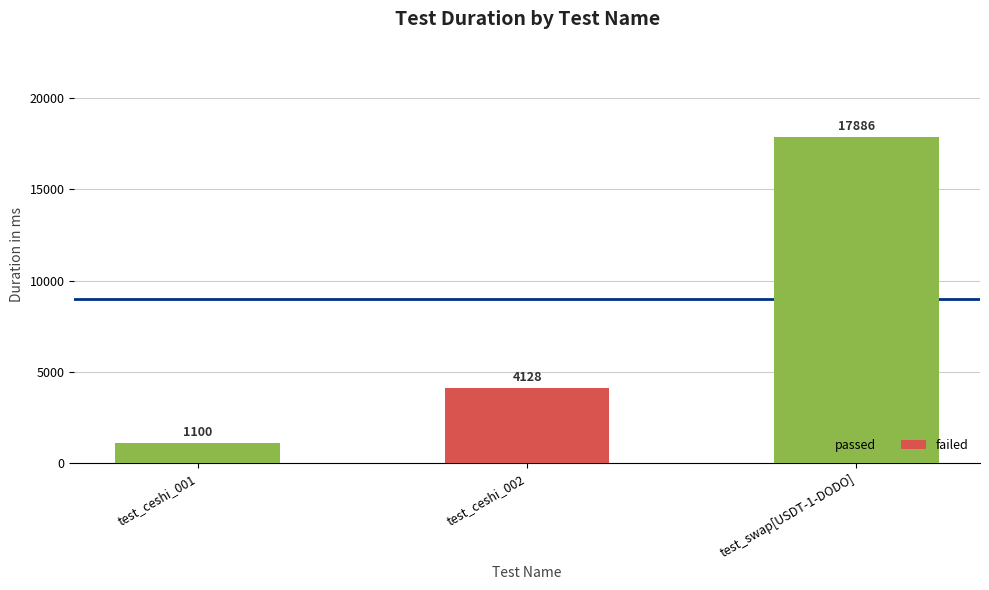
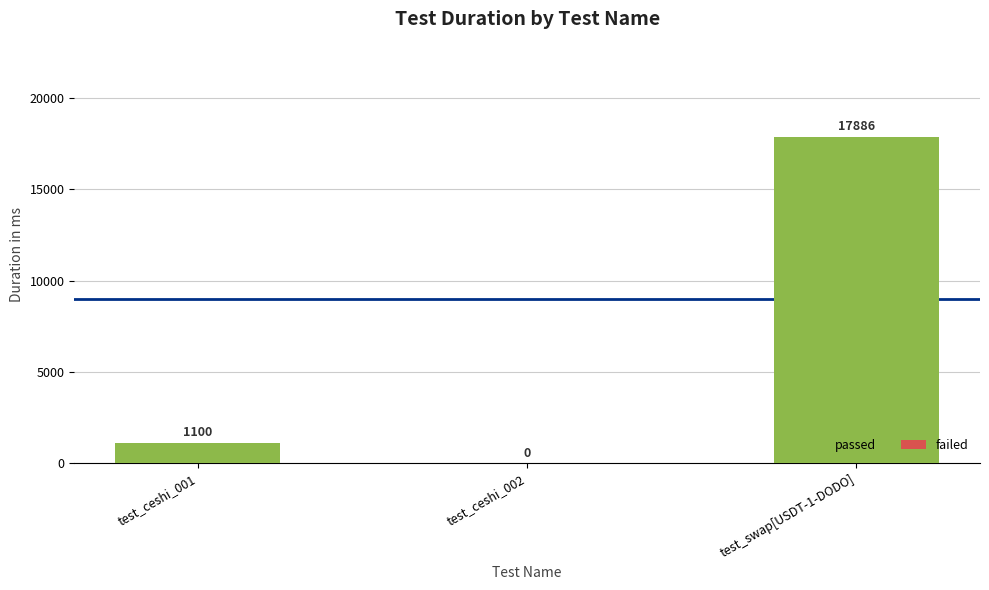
  {
    "test_ceshi_001": 1100,
-   "test_ceshi_002": 4128,
+   "test_ceshi_002": 0,
    "test_swap[USDT-1-DODO]": 17886
  }
